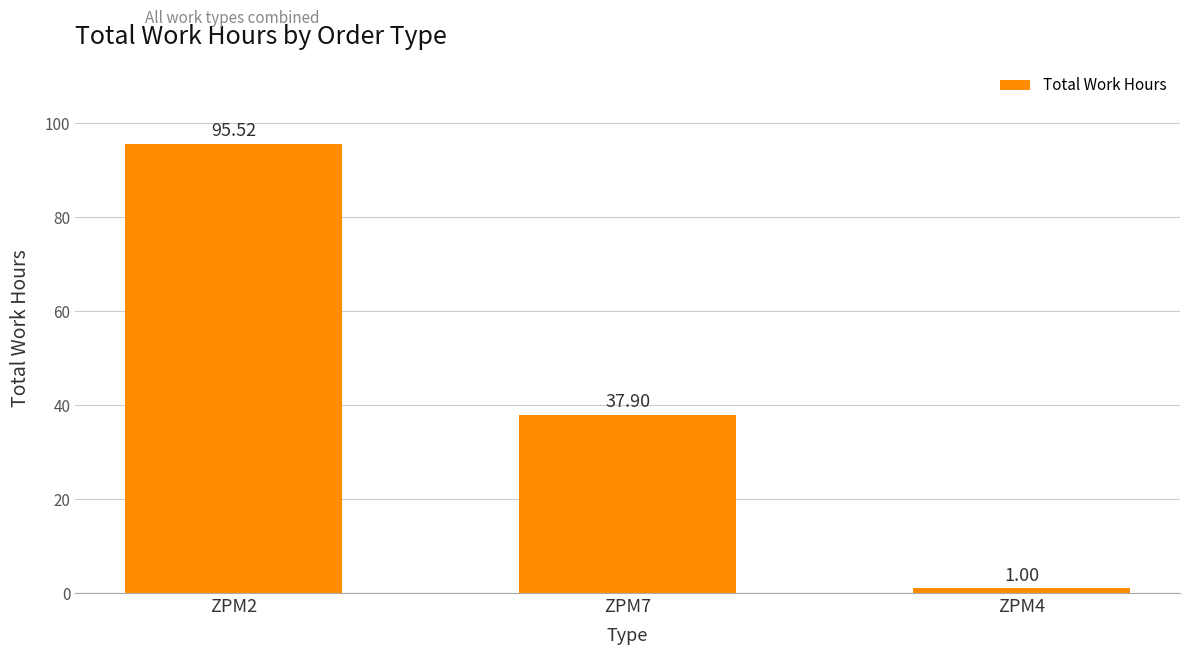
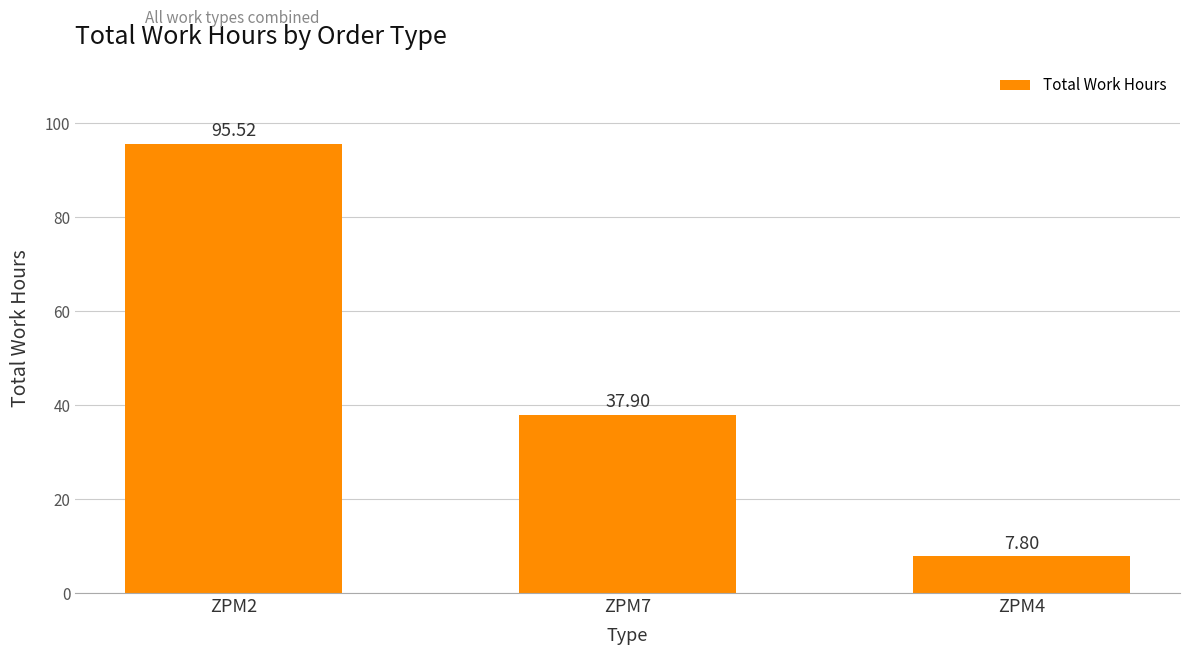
  {
    "ZPM2": 95.52,
    "ZPM7": 37.90,
-   "ZPM4": 1.00
+   "ZPM4": 7.80
  }
